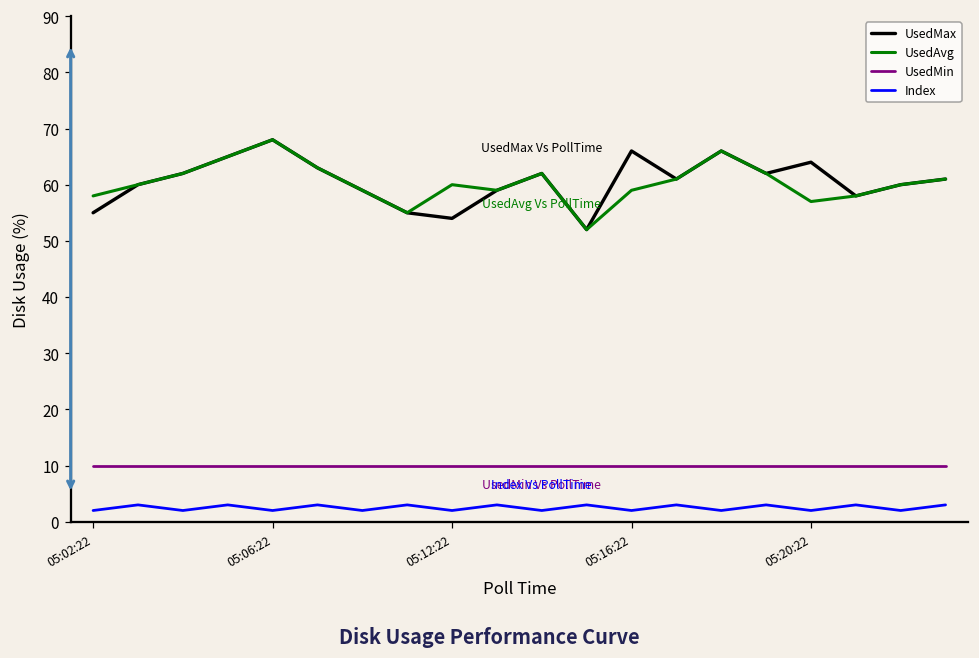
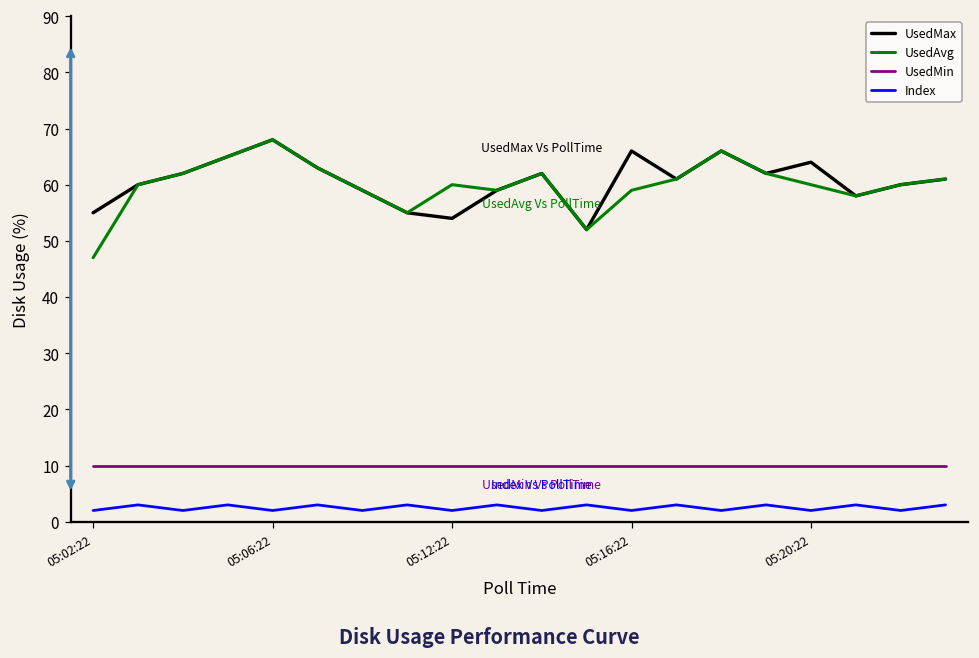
  {
    "UsedMax": {
      "05:02:22": 55,
      "05:12:22": 54,
      "05:16:22": 66,
      "05:20:22": 64
    },
    "UsedAvg": {
-     "05:02:22": 58,
+     "05:02:22": 47,
      "05:12:22": 60,
      "05:16:22": 59,
-     "05:20:22": 57
+     "05:20:22": 60
    },
    "UsedMin": {
      "05:02:22": 10,
      "05:06:22": 10,
      "05:12:22": 10,
      "05:16:22": 10,
      "05:20:22": 10
    },
    "Index": {
      "05:02:22": 2,
      "05:06:22": 2,
      "05:12:22": 2,
      "05:16:22": 2,
      "05:20:22": 2
    }
  }
